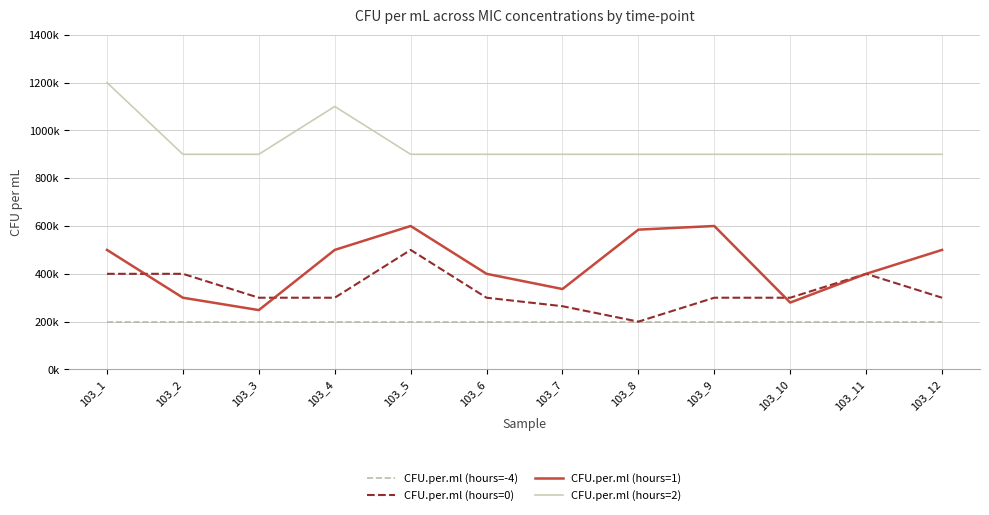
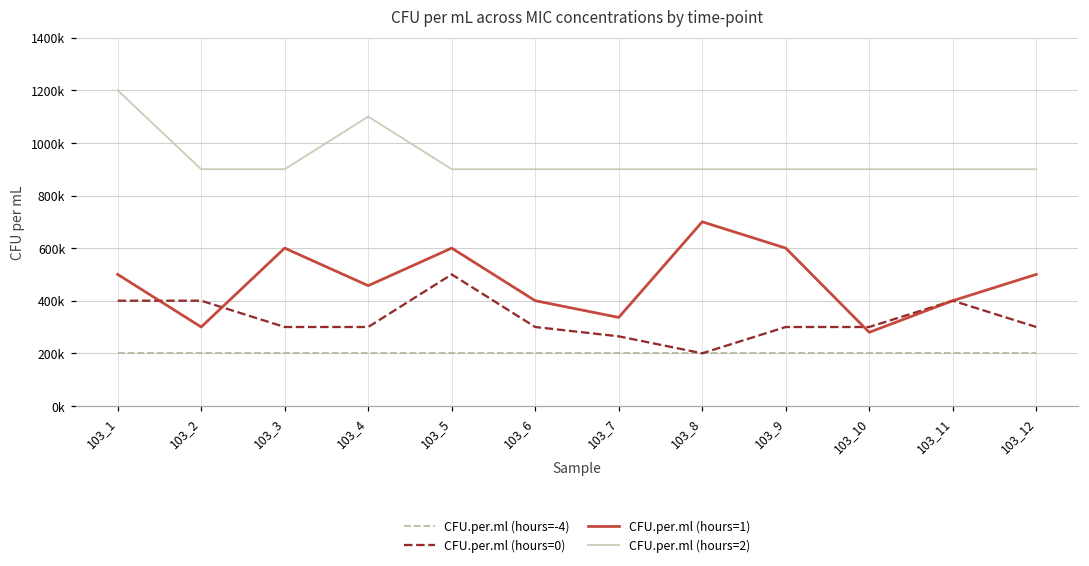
  {
    "CFU.per.ml (hours=0)": {
      "103_1": 400000,
      "103_2": 400000,
      "103_3": 300000,
      "103_4": 300000,
      "103_5": 500000,
      "103_6": 300000,
      "103_7": 260000,
      "103_9": 300000,
      "103_10": 300000,
      "103_12": 300000
    },
    "CFU.per.ml (hours=1)": {
      "103_1": 500000,
      "103_2": 300000,
-     "103_3": 250000,
-     "103_4": 500000,
+     "103_3": 600000,
+     "103_4": 460000,
      "103_5": 600000,
      "103_6": 400000,
      "103_7": 340000,
-     "103_8": 580000,
+     "103_8": 700000,
      "103_9": 600000,
      "103_10": 280000,
      "103_12": 500000
    }
  }
